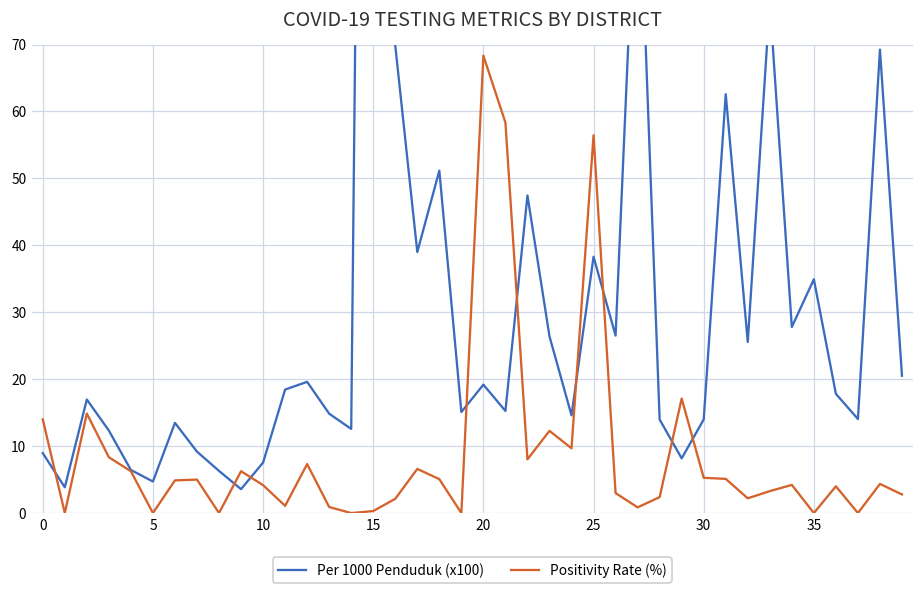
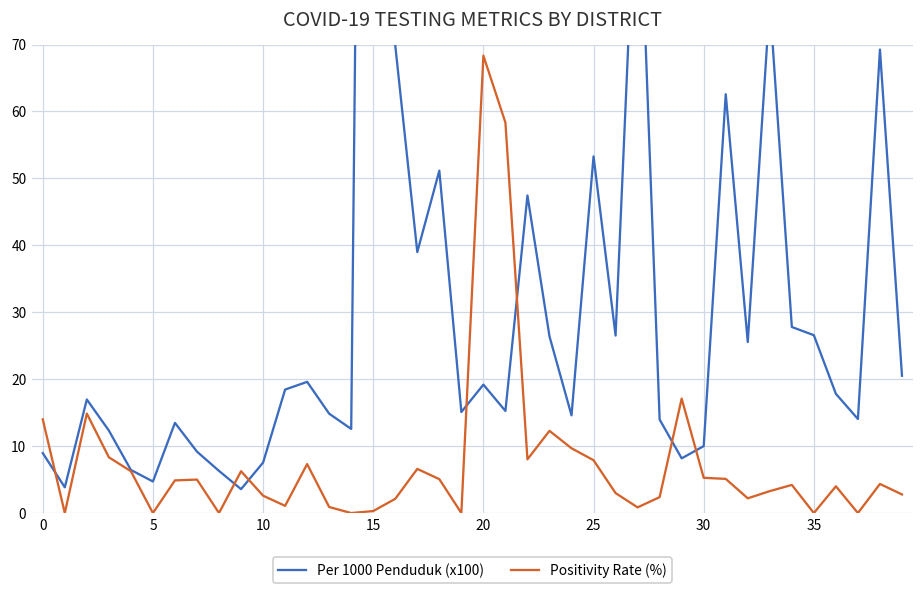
  {
    "Per 1000 Penduduk (x100)": {
      "0": 9,
      "5": 5,
      "10": 8,
      "20": 19,
-     "25": 38,
-     "30": 14,
-     "35": 35
+     "25": 53,
+     "30": 10,
+     "35": 27
    },
    "Positivity Rate (%)": {
      "0": 14,
      "5": 0,
-     "10": 4,
+     "10": 3,
      "15": 0,
      "20": 68,
-     "25": 56,
+     "25": 8,
      "30": 5,
      "35": 0
    }
  }
